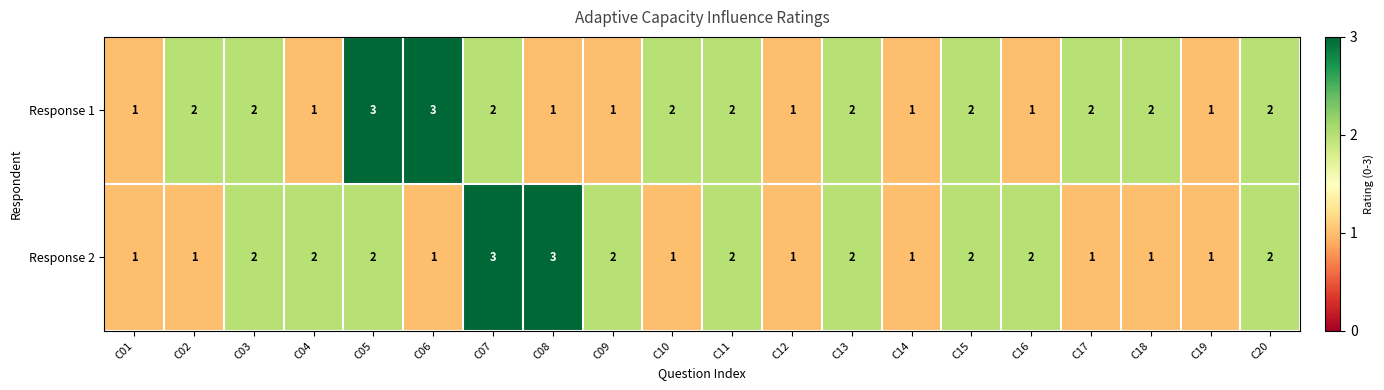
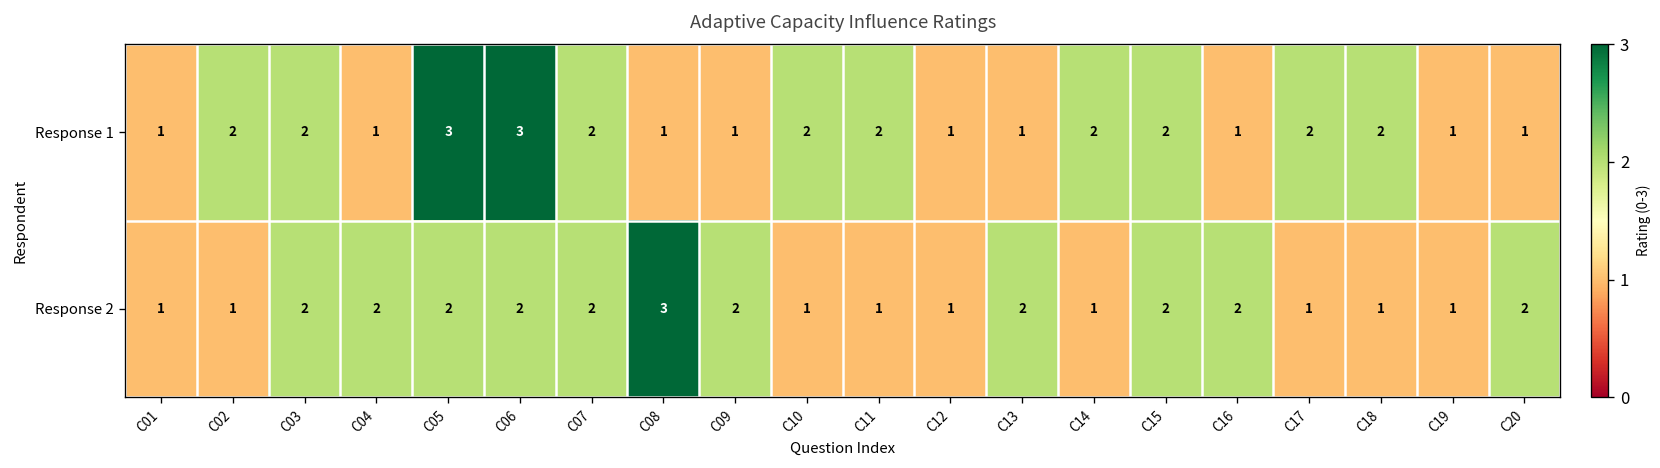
  {
    "Response 1": {
      "C01": 1,
      "C02": 2,
      "C03": 2,
      "C04": 1,
      "C05": 3,
      "C06": 3,
      "C07": 2,
      "C08": 1,
      "C09": 1,
      "C10": 2,
      "C11": 2,
      "C12": 1,
-     "C13": 2,
-     "C14": 1,
+     "C13": 1,
+     "C14": 2,
      "C15": 2,
      "C16": 1,
      "C17": 2,
      "C18": 2,
      "C19": 1,
-     "C20": 2
+     "C20": 1
    },
    "Response 2": {
      "C01": 1,
      "C02": 1,
      "C03": 2,
      "C04": 2,
      "C05": 2,
-     "C06": 1,
-     "C07": 3,
+     "C06": 2,
+     "C07": 2,
      "C08": 3,
      "C09": 2,
      "C10": 1,
-     "C11": 2,
+     "C11": 1,
      "C12": 1,
      "C13": 2,
      "C14": 1,
      "C15": 2,
      "C16": 2,
      "C17": 1,
      "C18": 1,
      "C19": 1,
      "C20": 2
    }
  }
